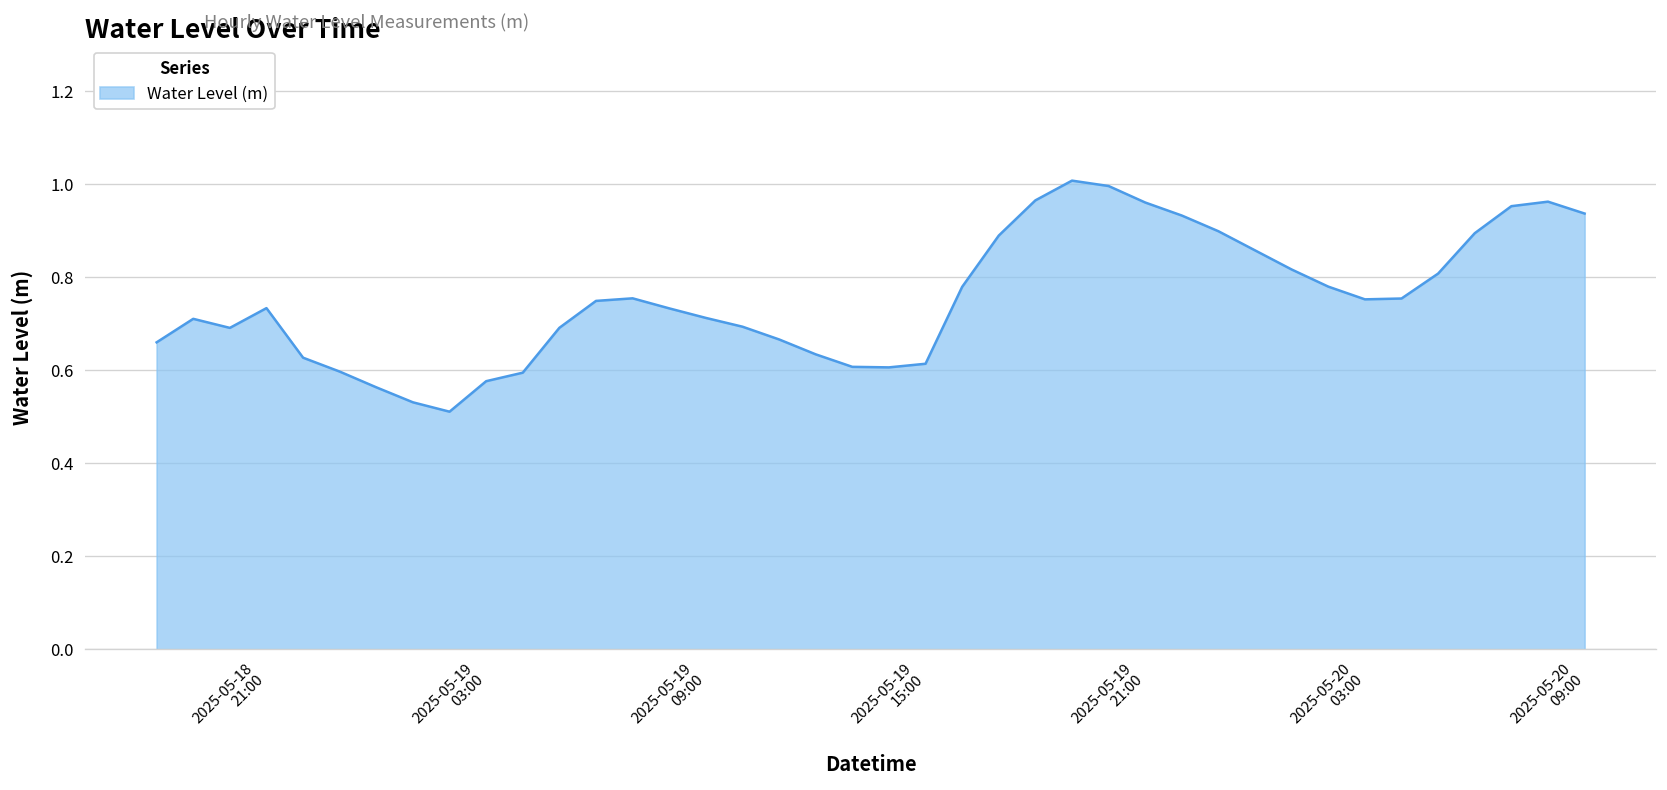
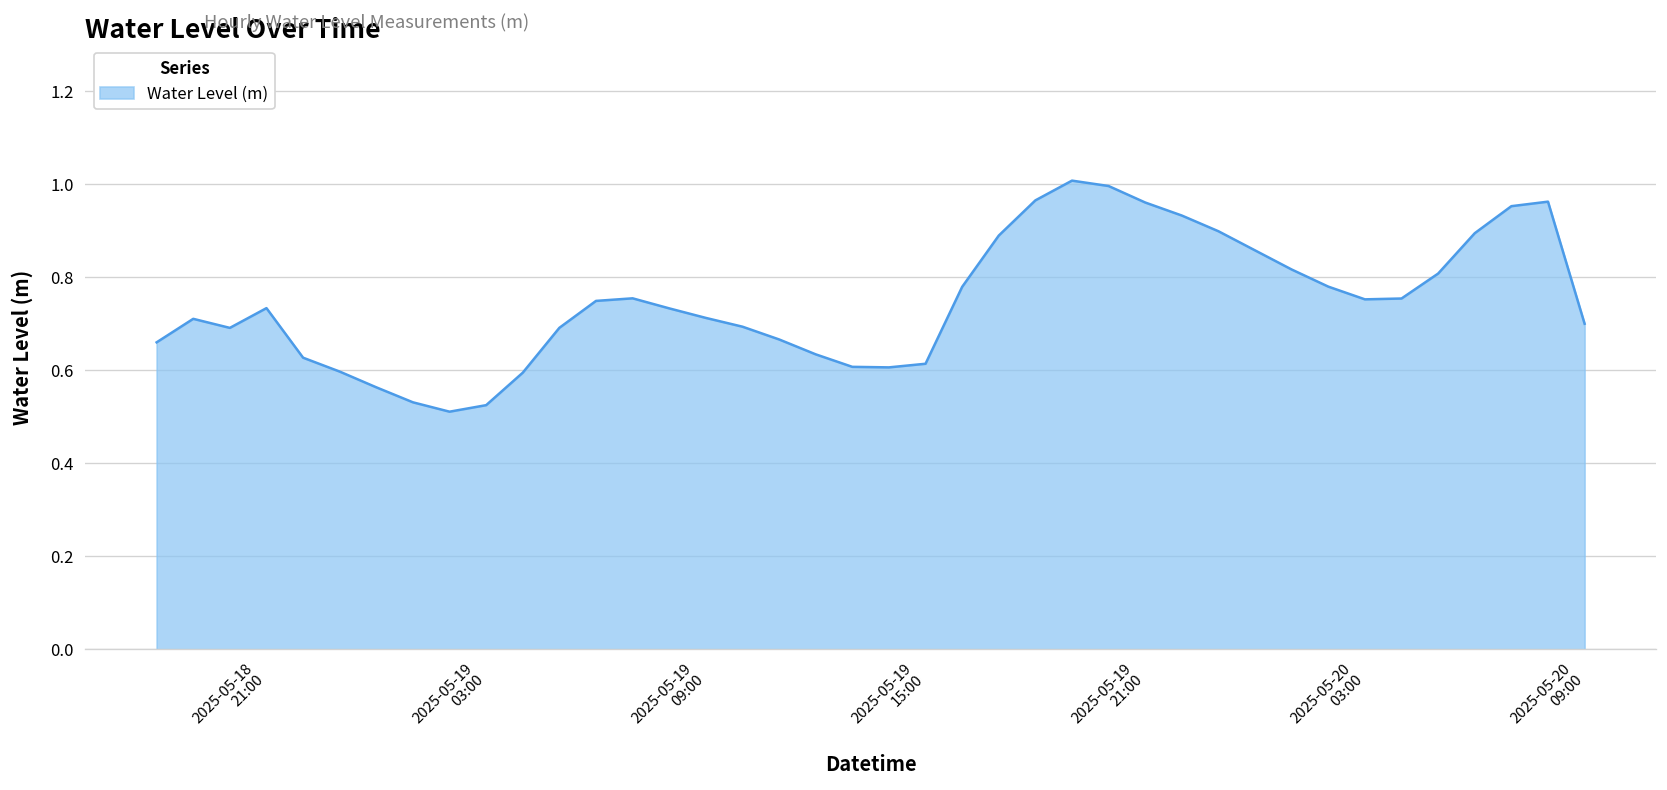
  {
    "2025-05-18 21:00": 0.73,
-   "2025-05-19 03:00": 0.58,
+   "2025-05-19 03:00": 0.52,
    "2025-05-19 09:00": 0.71,
    "2025-05-19 15:00": 0.61,
    "2025-05-19 21:00": 0.96,
    "2025-05-20 03:00": 0.75,
-   "2025-05-20 09:00": 0.94
+   "2025-05-20 09:00": 0.70
  }
